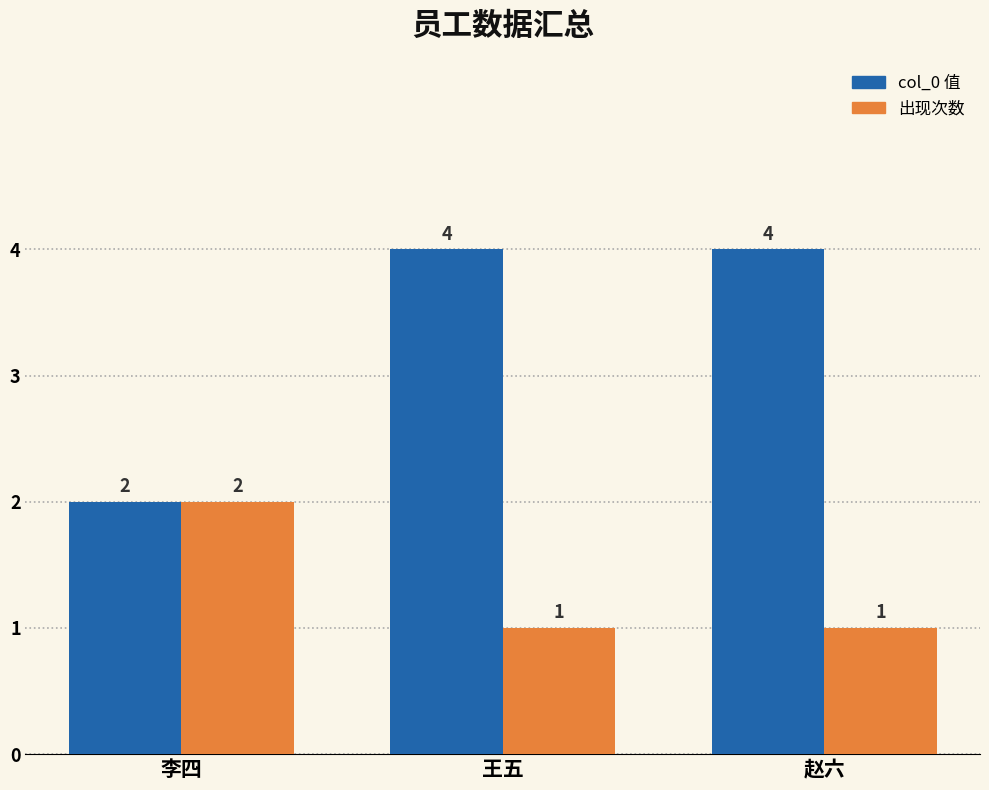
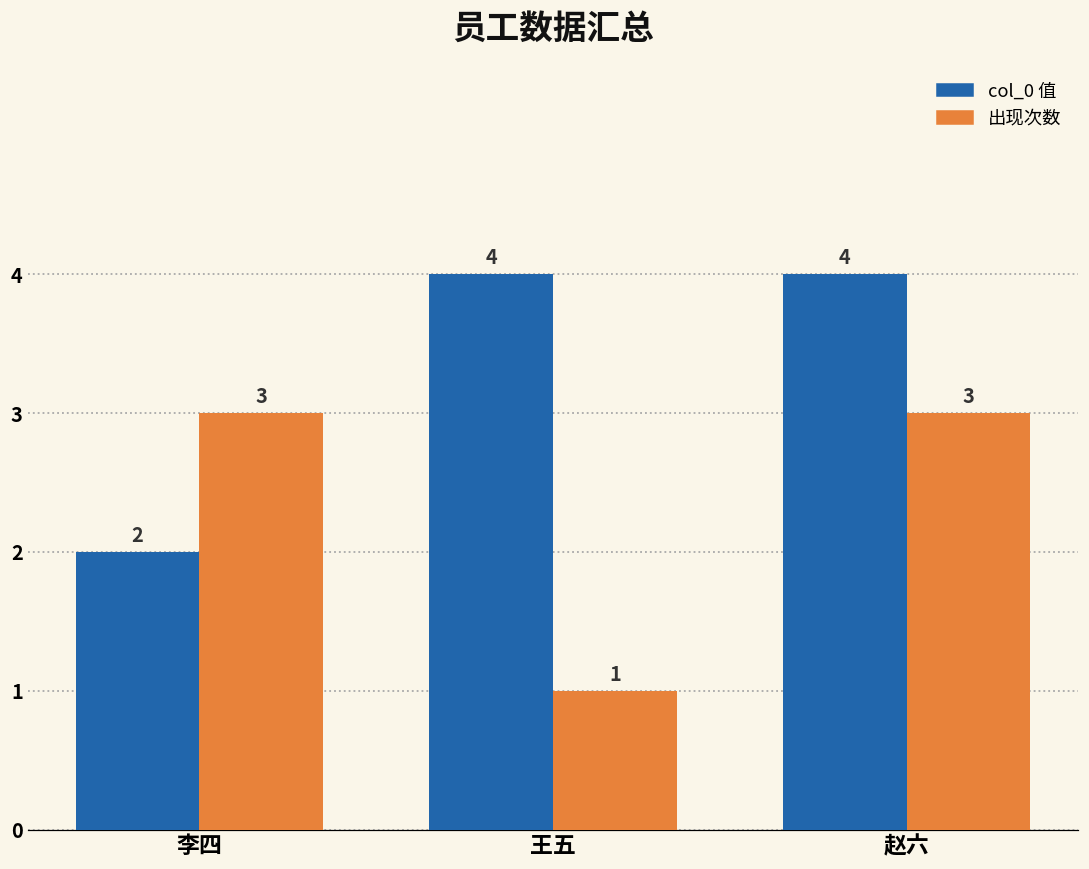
  {
    "col_0 值": {
      "李四": 2,
      "王五": 4,
      "赵六": 4
    },
    "出现次数": {
-     "李四": 2,
+     "李四": 3,
      "王五": 1,
-     "赵六": 1
+     "赵六": 3
    }
  }
